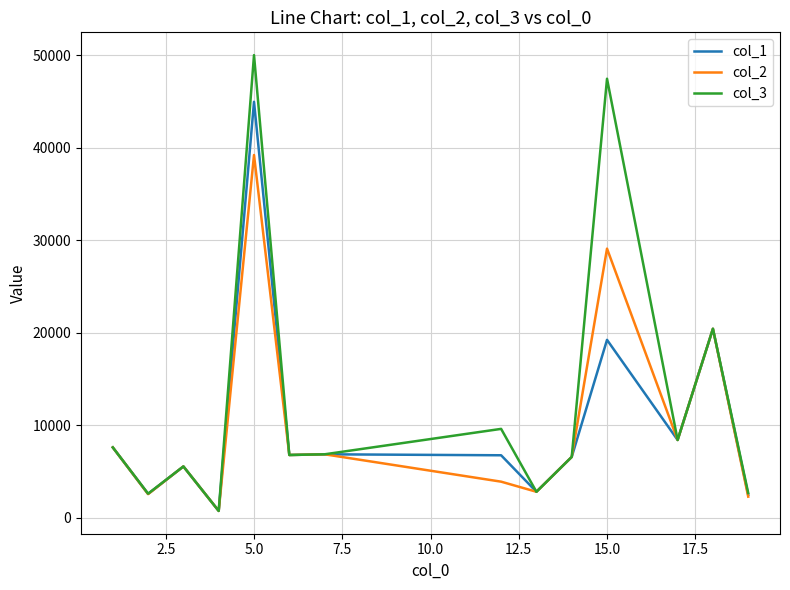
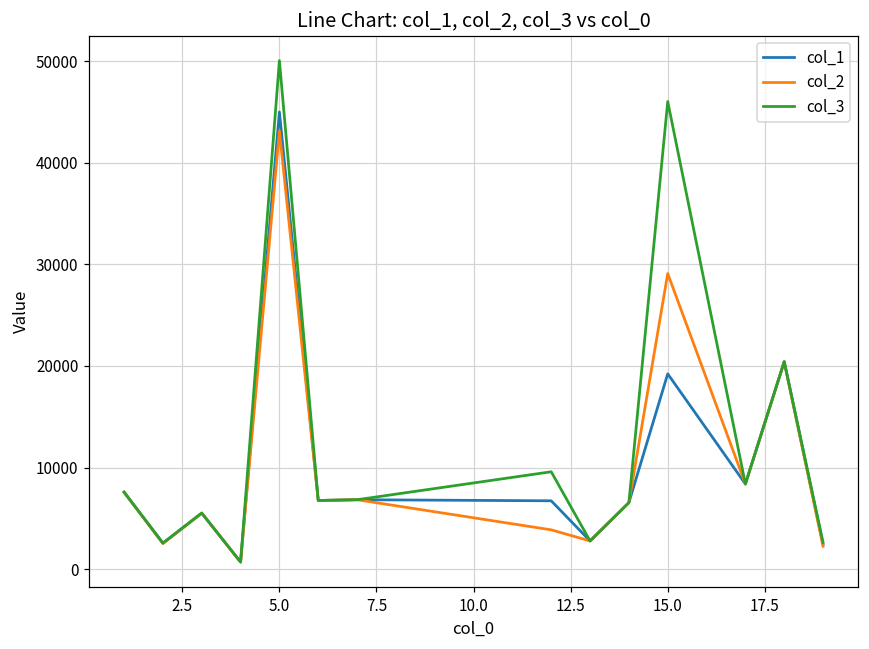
  {
    "col_1": {
      "5.0": 45000,
      "15.0": 19000
    },
    "col_2": {
-     "5.0": 39000,
+     "5.0": 43000,
      "15.0": 29000
    },
    "col_3": {
      "5.0": 50000,
-     "15.0": 47000
+     "15.0": 46000
    }
  }
